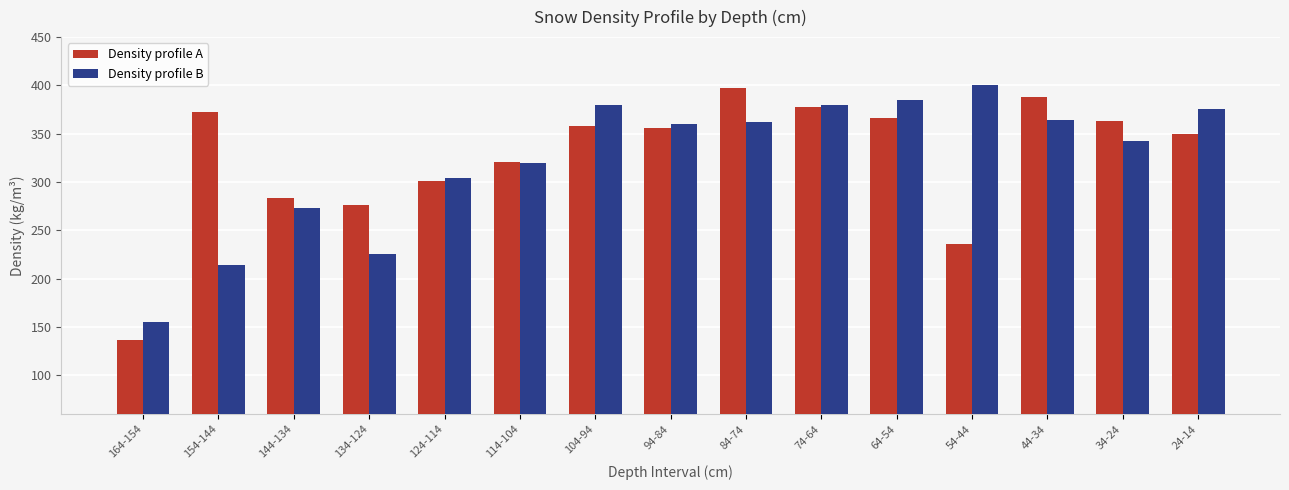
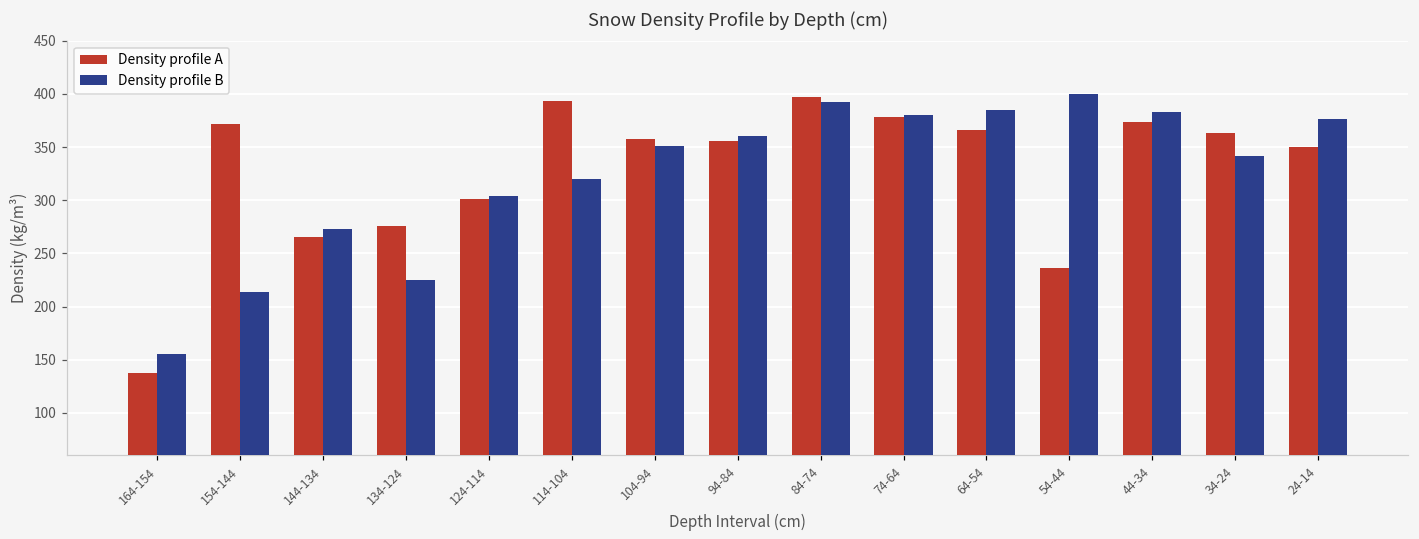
  {
    "Density profile A": {
      "164-154": 140,
      "154-144": 370,
-     "144-134": 280,
+     "144-134": 270,
      "134-124": 280,
      "124-114": 300,
-     "114-104": 320,
+     "114-104": 390,
      "104-94": 360,
      "94-84": 360,
      "84-74": 400,
      "74-64": 380,
      "64-54": 370,
      "54-44": 240,
-     "44-34": 390,
+     "44-34": 370,
      "34-24": 360,
      "24-14": 350
    },
    "Density profile B": {
      "164-154": 160,
      "154-144": 210,
      "144-134": 270,
      "134-124": 230,
      "124-114": 300,
      "114-104": 320,
-     "104-94": 380,
+     "104-94": 350,
      "94-84": 360,
-     "84-74": 360,
+     "84-74": 390,
      "74-64": 380,
      "64-54": 390,
      "54-44": 400,
-     "44-34": 360,
+     "44-34": 380,
      "34-24": 340,
      "24-14": 380
    }
  }
